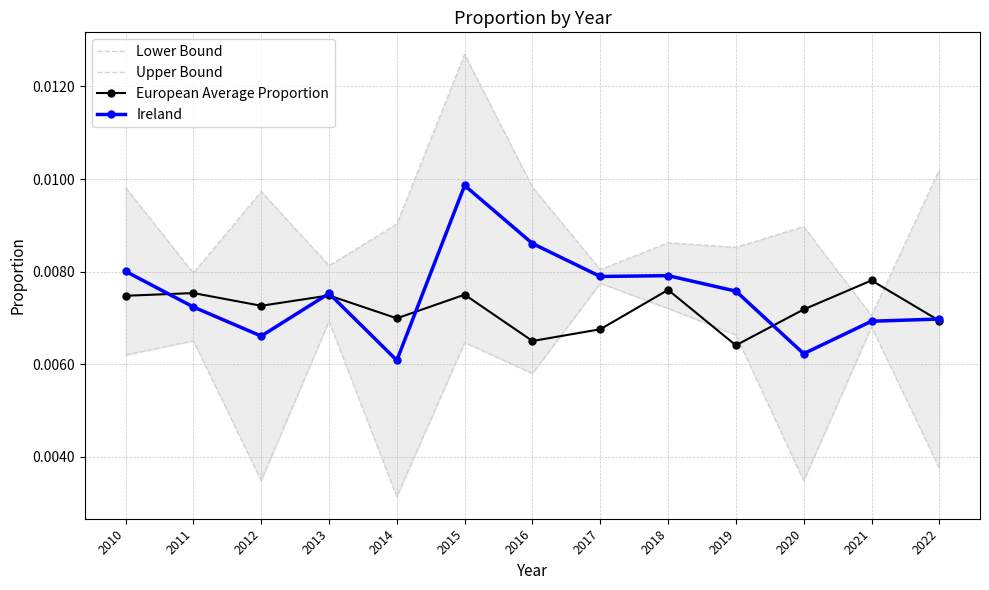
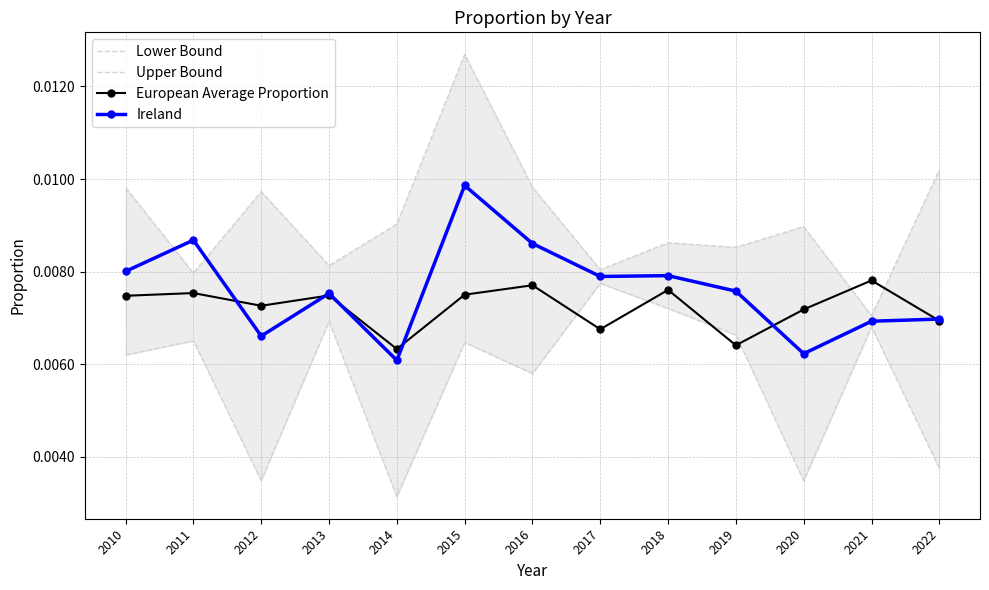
  {
    "European Average Proportion": {
      "2010": 0.0075,
      "2011": 0.0075,
      "2012": 0.0073,
-     "2014": 0.0070,
+     "2014": 0.0063,
      "2015": 0.0075,
-     "2016": 0.0065,
+     "2016": 0.0077,
      "2017": 0.0068,
      "2018": 0.0076,
      "2019": 0.0064,
      "2020": 0.0072,
      "2021": 0.0078
    },
    "Ireland": {
      "2010": 0.0080,
-     "2011": 0.0072,
+     "2011": 0.0087,
      "2012": 0.0066,
      "2014": 0.0061,
      "2015": 0.0099,
      "2016": 0.0086,
      "2017": 0.0079,
      "2018": 0.0079,
      "2019": 0.0076,
      "2020": 0.0062,
      "2021": 0.0069
    }
  }
